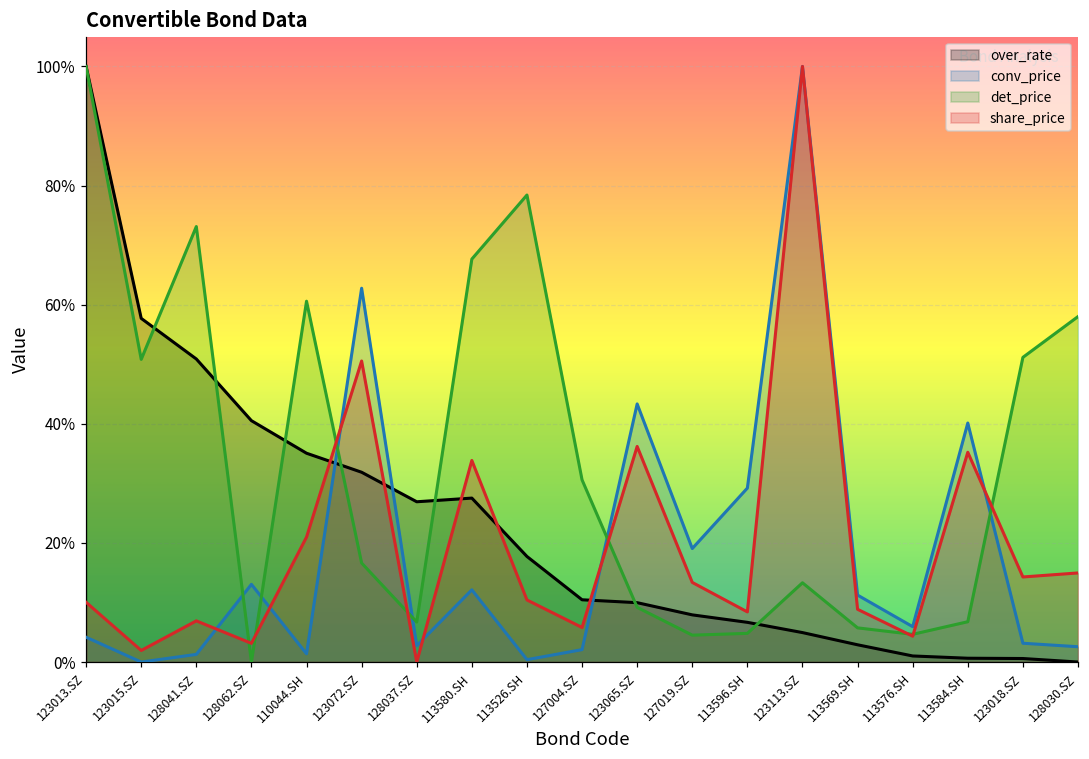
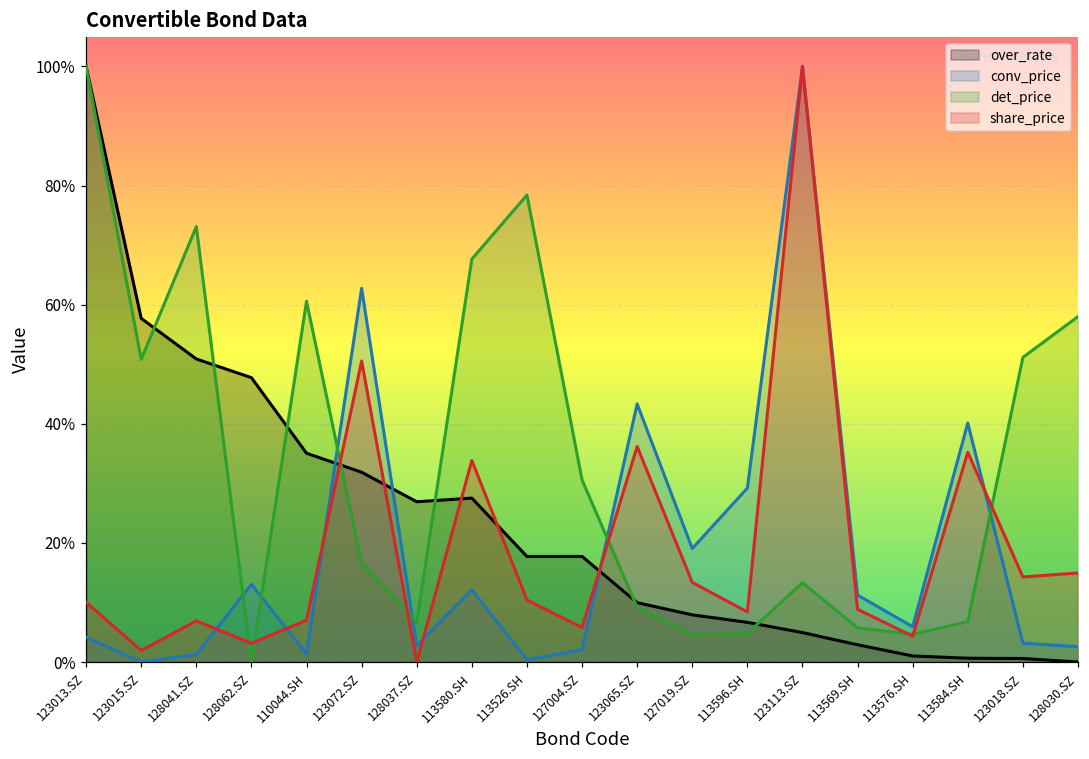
  {
    "over_rate": {
      "123015.SZ": "58%",
      "128041.SZ": "51%",
-     "128062.SZ": "41%",
+     "128062.SZ": "48%",
      "110044.SH": "35%",
      "123072.SZ": "32%",
      "128037.SZ": "27%",
      "113580.SH": "28%",
      "113526.SH": "18%",
-     "127004.SZ": "10%",
+     "127004.SZ": "18%",
      "123065.SZ": "10%",
      "127019.SZ": "8%",
      "113596.SH": "7%",
      "123113.SZ": "5%",
      "113569.SH": "3%",
      "113576.SH": "1%",
      "113584.SH": "1%",
      "123018.SZ": "1%",
      "128030.SZ": "0%"
    },
    "share_price": {
      "123013.SZ": "10%",
      "123015.SZ": "2%",
      "128041.SZ": "7%",
      "128062.SZ": "3%",
-     "110044.SH": "21%",
+     "110044.SH": "7%",
      "123072.SZ": "51%",
      "128037.SZ": "0%",
      "113580.SH": "34%",
      "113526.SH": "10%",
      "127004.SZ": "6%",
      "123065.SZ": "36%",
      "127019.SZ": "13%",
      "113596.SH": "8%",
      "113569.SH": "9%",
      "113584.SH": "35%",
      "123018.SZ": "14%",
      "128030.SZ": "15%"
    }
  }
